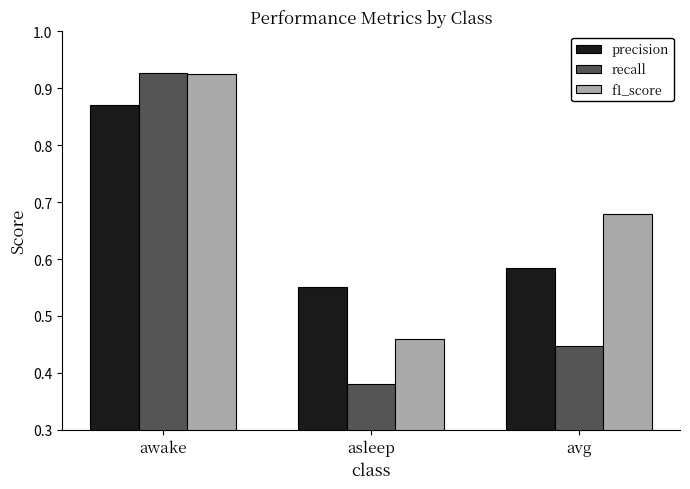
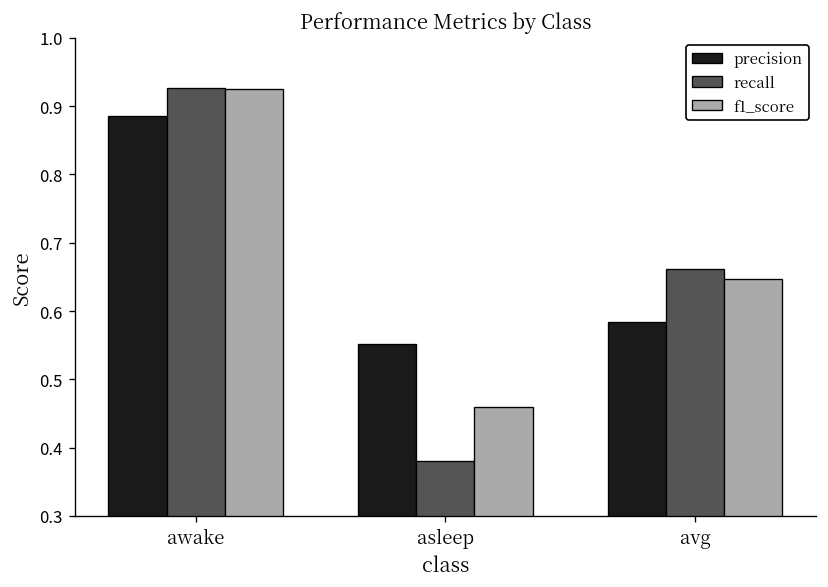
  {
    "precision": {
-     "awake": 0.87,
+     "awake": 0.89,
      "asleep": 0.55,
      "avg": 0.58
    },
    "recall": {
      "awake": 0.93,
      "asleep": 0.38,
-     "avg": 0.45
+     "avg": 0.66
    },
    "f1_score": {
      "awake": 0.92,
      "asleep": 0.46,
-     "avg": 0.68
+     "avg": 0.65
    }
  }
